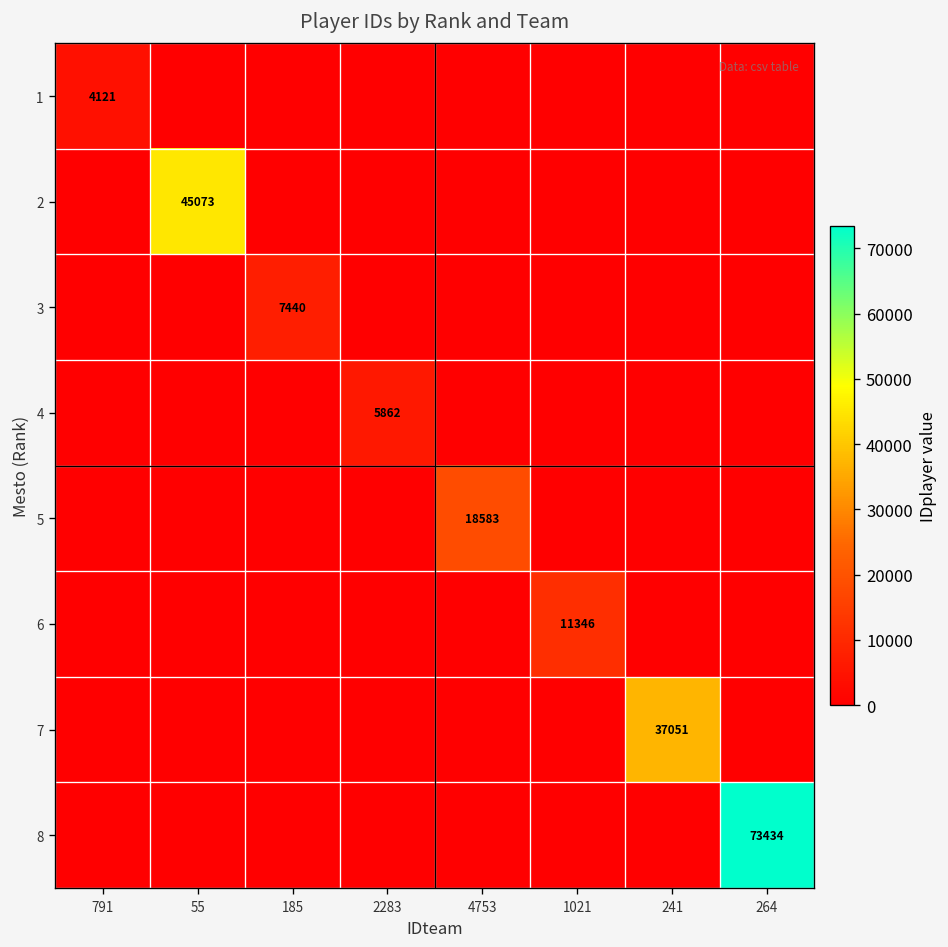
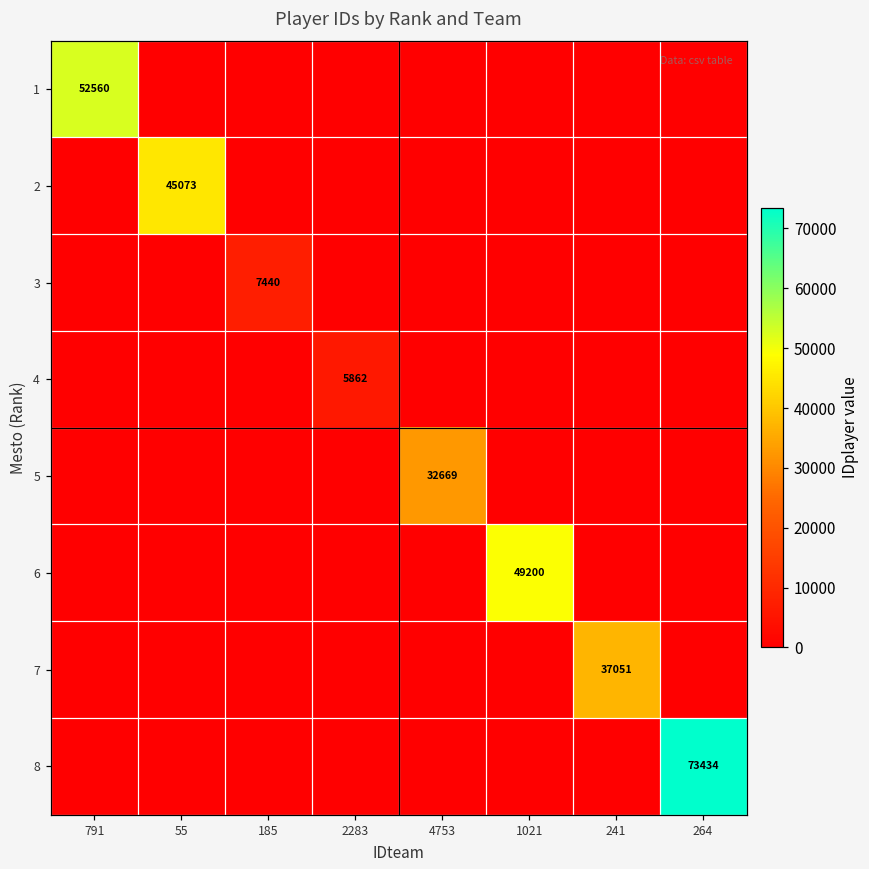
  {
    "1": {
-     "791": 4121
+     "791": 52560
    },
    "2": {
      "55": 45073
    },
    "3": {
      "185": 7440
    },
    "4": {
      "2283": 5862
    },
    "5": {
-     "4753": 18583
+     "4753": 32669
    },
    "6": {
-     "1021": 11346
+     "1021": 49200
    },
    "7": {
      "241": 37051
    },
    "8": {
      "264": 73434
    }
  }
